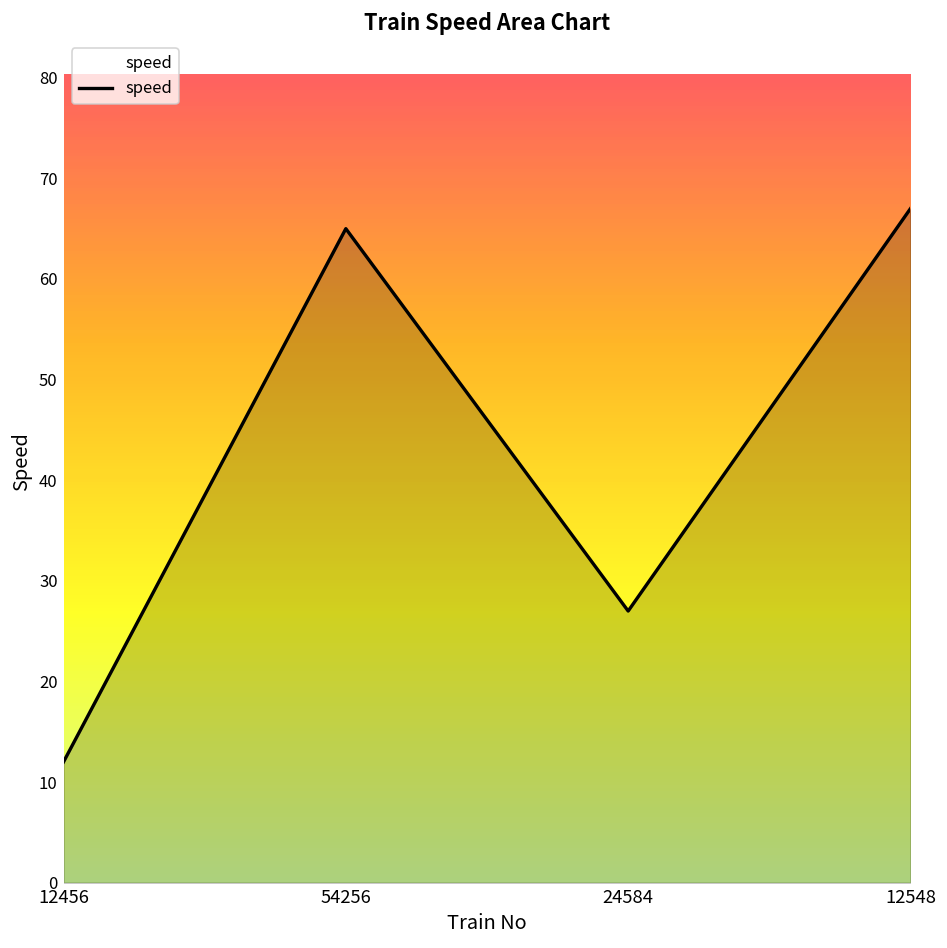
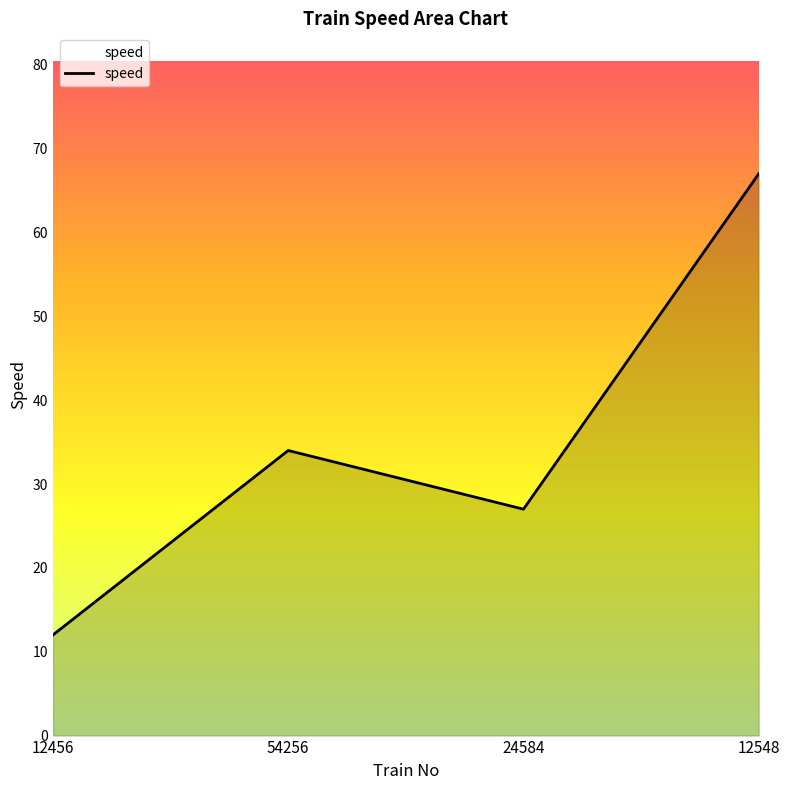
  {
    "12456": 12,
-   "54256": 65,
+   "54256": 34,
    "24584": 27,
    "12548": 67
  }
